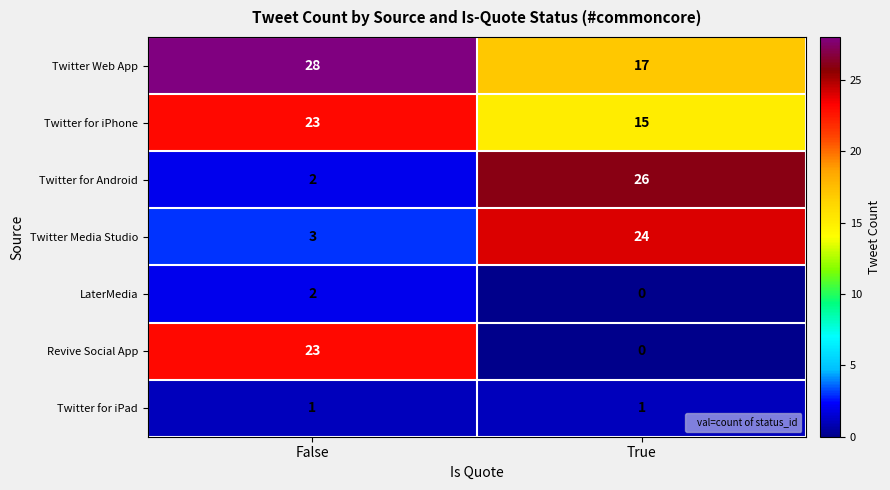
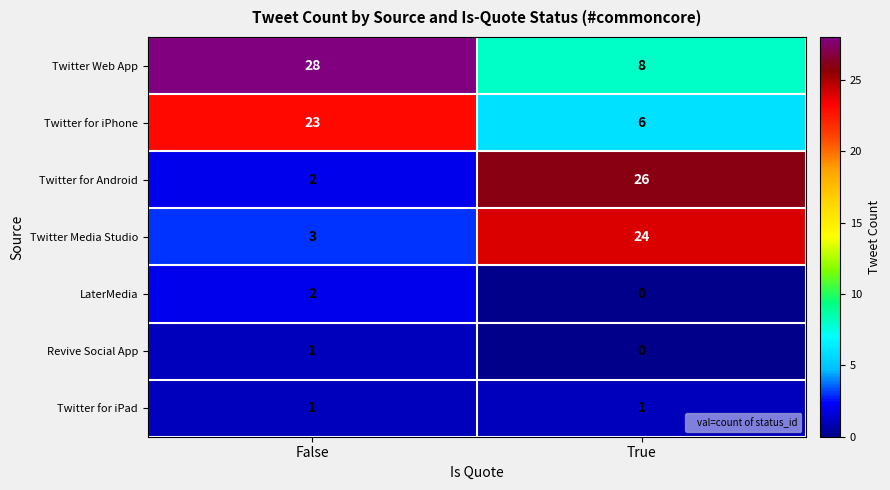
  {
    "Twitter Web App": {
      "False": 28,
-     "True": 17
+     "True": 8
    },
    "Twitter for iPhone": {
      "False": 23,
-     "True": 15
+     "True": 6
    },
    "Twitter for Android": {
      "False": 2,
      "True": 26
    },
    "Twitter Media Studio": {
      "False": 3,
      "True": 24
    },
    "LaterMedia": {
      "False": 2,
      "True": 0
    },
    "Revive Social App": {
-     "False": 23,
+     "False": 1,
      "True": 0
    },
    "Twitter for iPad": {
      "False": 1,
      "True": 1
    }
  }
